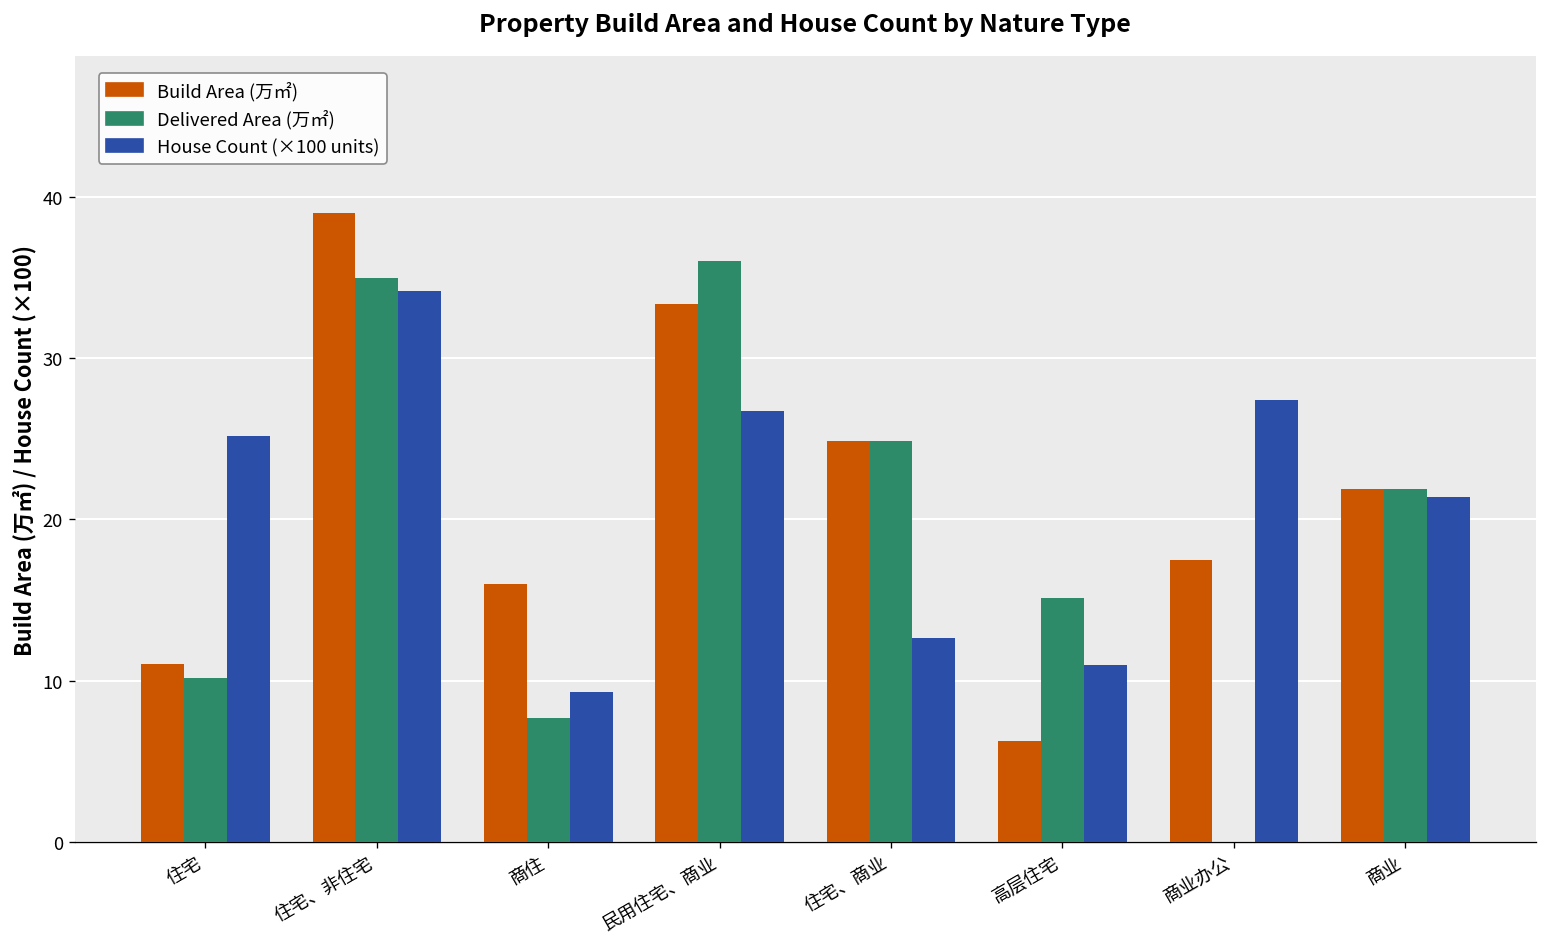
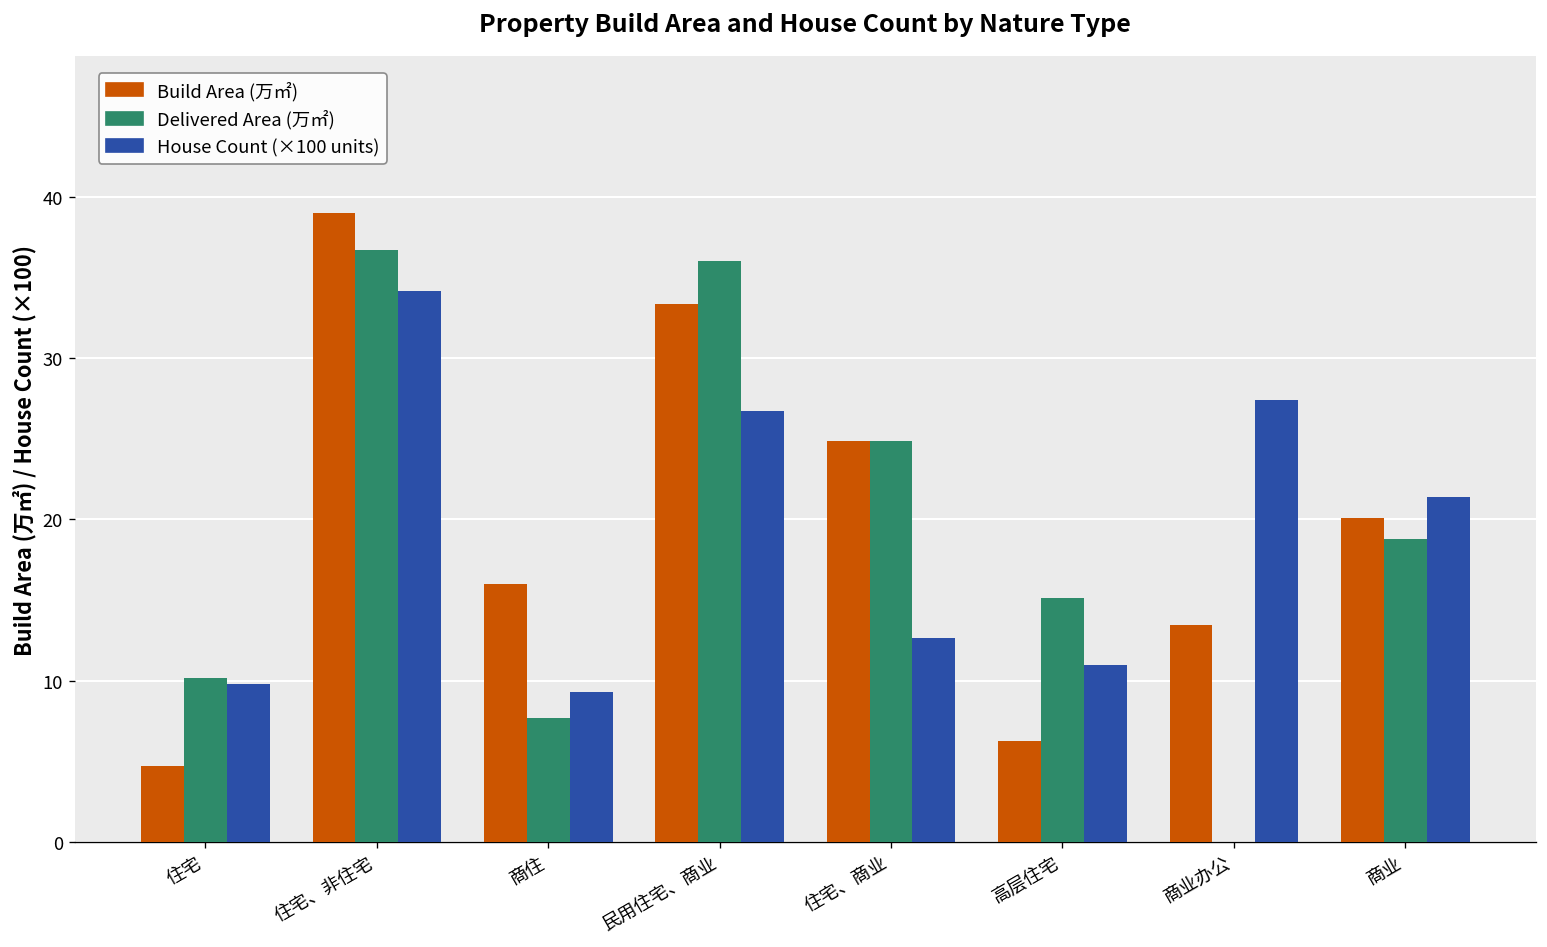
  {
    "Build Area (万㎡)": {
-     "住宅": 11.1,
+     "住宅": 4.7,
      "住宅、非住宅": 39.0,
      "商住": 16.0,
      "民用住宅、商业": 33.4,
      "住宅、商业": 24.9,
      "高层住宅": 6.3,
-     "商业办公": 17.5,
-     "商业": 21.9
+     "商业办公": 13.4,
+     "商业": 20.1
    },
    "Delivered Area (万㎡)": {
      "住宅": 10.1,
-     "住宅、非住宅": 35.0,
+     "住宅、非住宅": 36.7,
      "商住": 7.7,
      "民用住宅、商业": 36.1,
      "住宅、商业": 24.9,
      "高层住宅": 15.2,
      "商业办公": 0.0,
-     "商业": 21.9
+     "商业": 18.8
    },
    "House Count (×100 units)": {
-     "住宅": 25.2,
+     "住宅": 9.8,
      "住宅、非住宅": 34.2,
      "商住": 9.3,
      "民用住宅、商业": 26.8,
      "住宅、商业": 12.7,
      "高层住宅": 11.0,
      "商业办公": 27.4,
      "商业": 21.4
    }
  }
